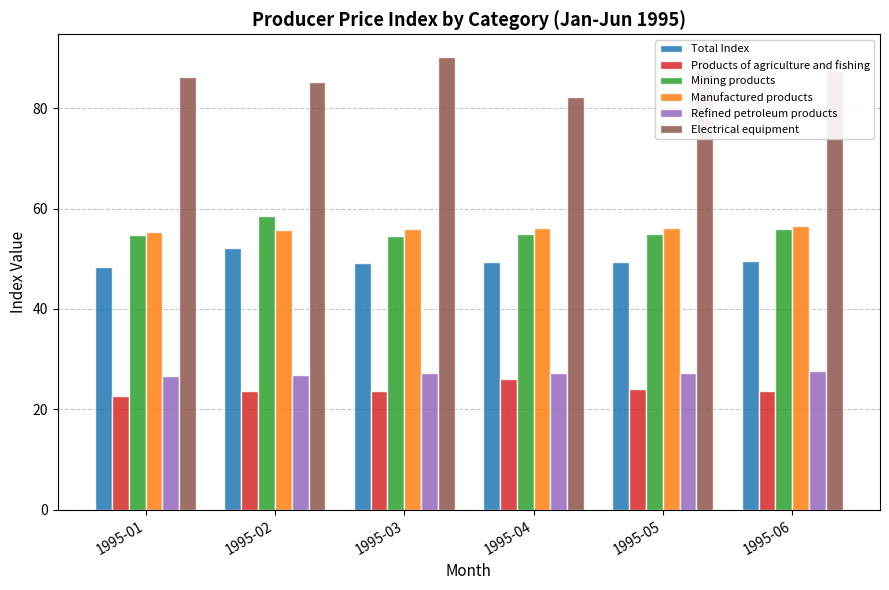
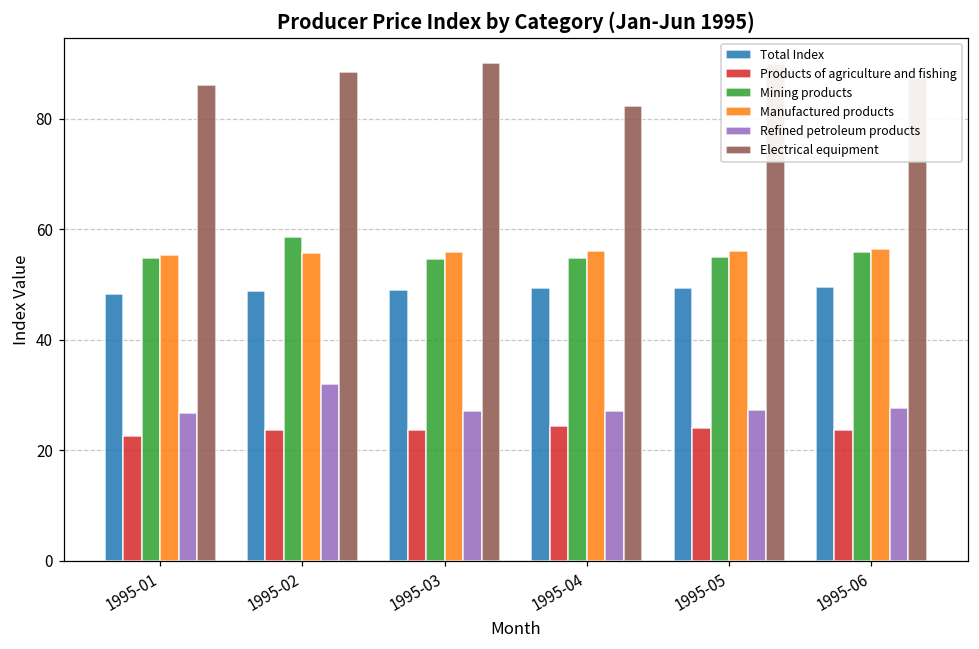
  {
    "Total Index": {
      "1995-01": 48,
-     "1995-02": 52,
+     "1995-02": 49,
      "1995-03": 49,
      "1995-04": 49,
      "1995-05": 49,
      "1995-06": 50
    },
    "Products of agriculture and fishing": {
      "1995-01": 23,
      "1995-02": 24,
      "1995-03": 24,
-     "1995-04": 26,
+     "1995-04": 24,
      "1995-05": 24,
      "1995-06": 24
    },
    "Mining products": {
      "1995-01": 55,
      "1995-02": 59,
      "1995-03": 55,
      "1995-04": 55,
      "1995-05": 55,
      "1995-06": 56
    },
    "Manufactured products": {
      "1995-01": 55,
      "1995-02": 56,
      "1995-03": 56,
      "1995-04": 56,
      "1995-05": 56,
      "1995-06": 57
    },
    "Refined petroleum products": {
      "1995-01": 27,
-     "1995-02": 27,
+     "1995-02": 32,
      "1995-03": 27,
      "1995-04": 27,
      "1995-05": 27,
      "1995-06": 28
    },
    "Electrical equipment": {
      "1995-01": 86,
-     "1995-02": 85,
+     "1995-02": 89,
      "1995-03": 90,
      "1995-04": 82
    }
  }
